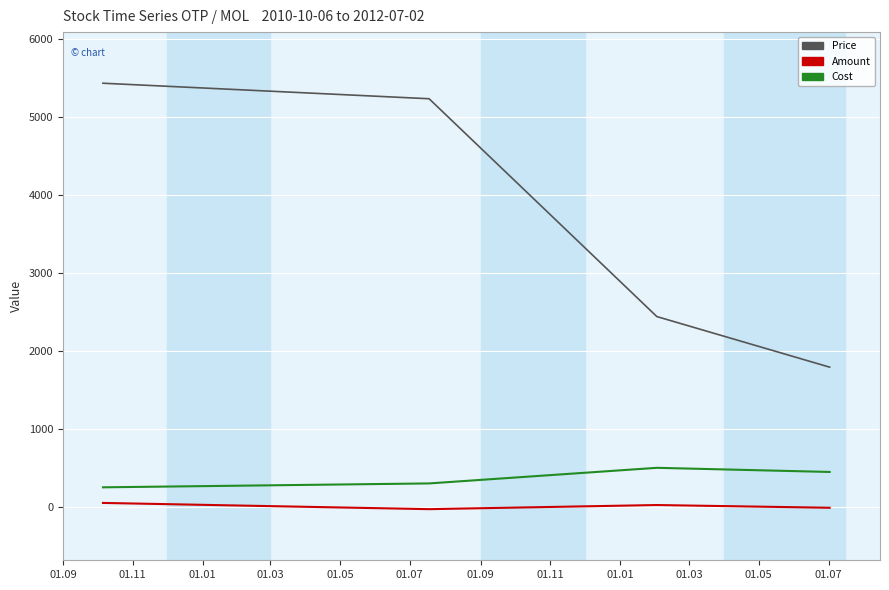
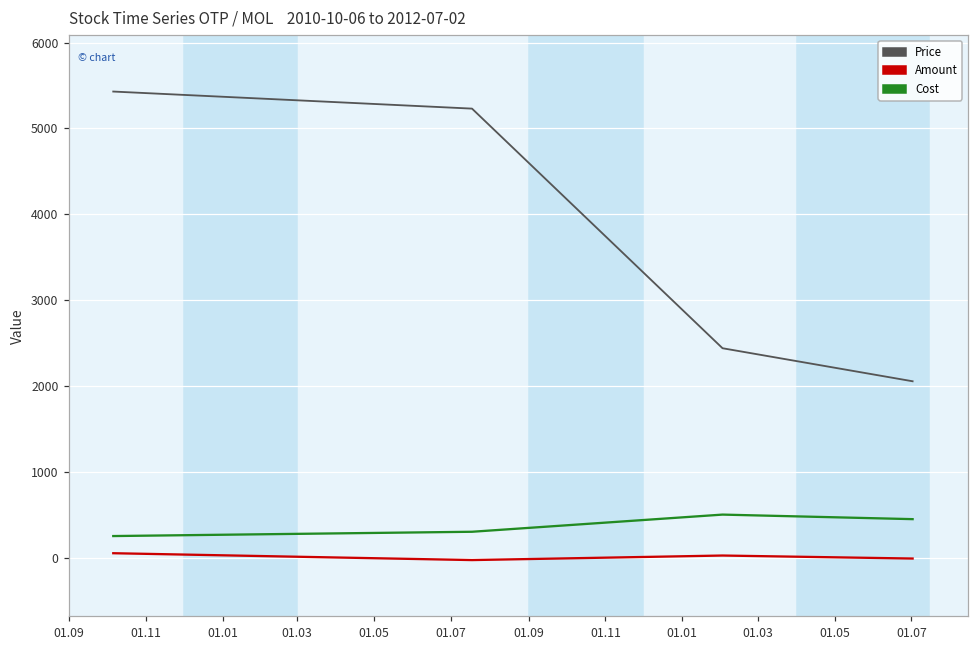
  {
    "Price": {
-     "01.07": 1800
+     "01.07": 2100
    },
    "Amount": {
      "01.07": 0
    },
    "Cost": {
      "01.07": 400
    }
  }
